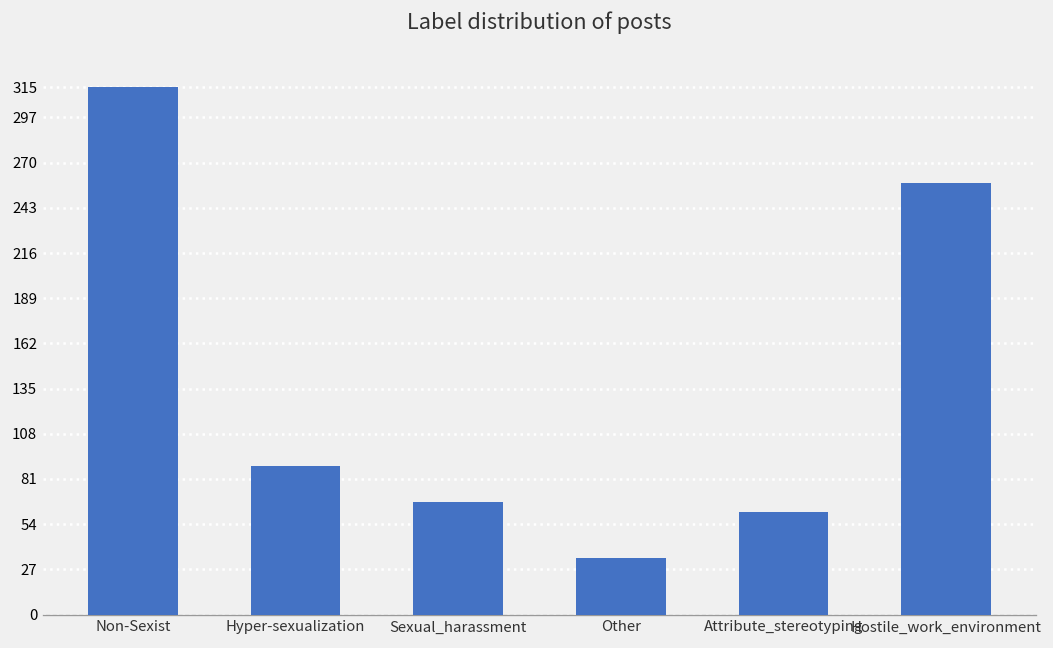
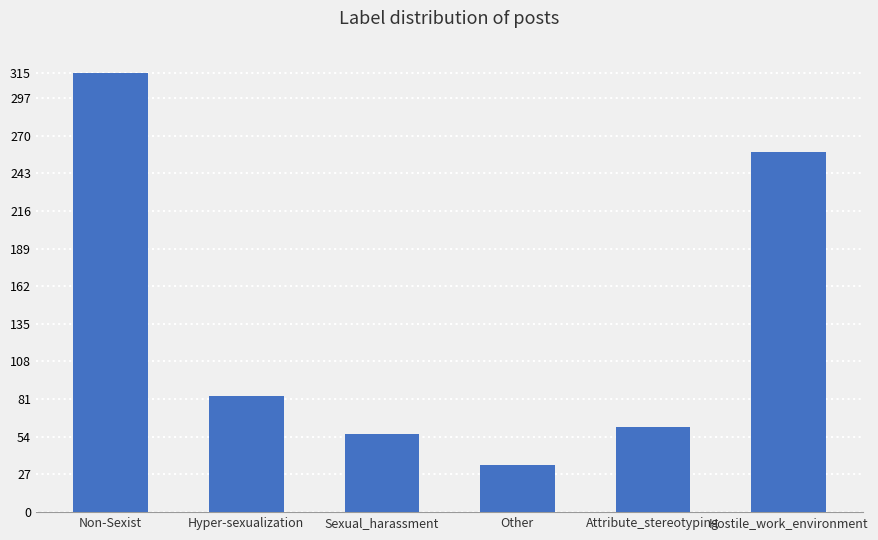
  {
    "Non-Sexist": 315,
-   "Hyper-sexualization": 89,
-   "Sexual_harassment": 67,
+   "Hyper-sexualization": 83,
+   "Sexual_harassment": 56,
    "Other": 34,
    "Attribute_stereotyping": 61,
    "Hostile_work_environment": 258
  }
